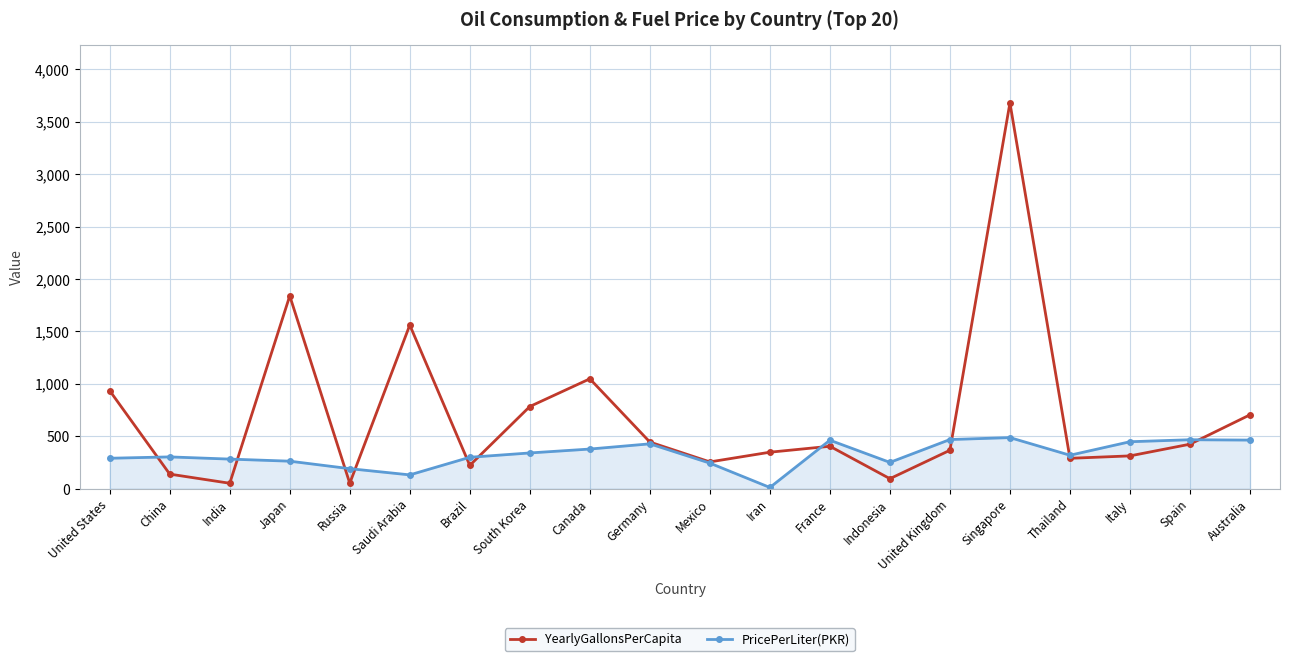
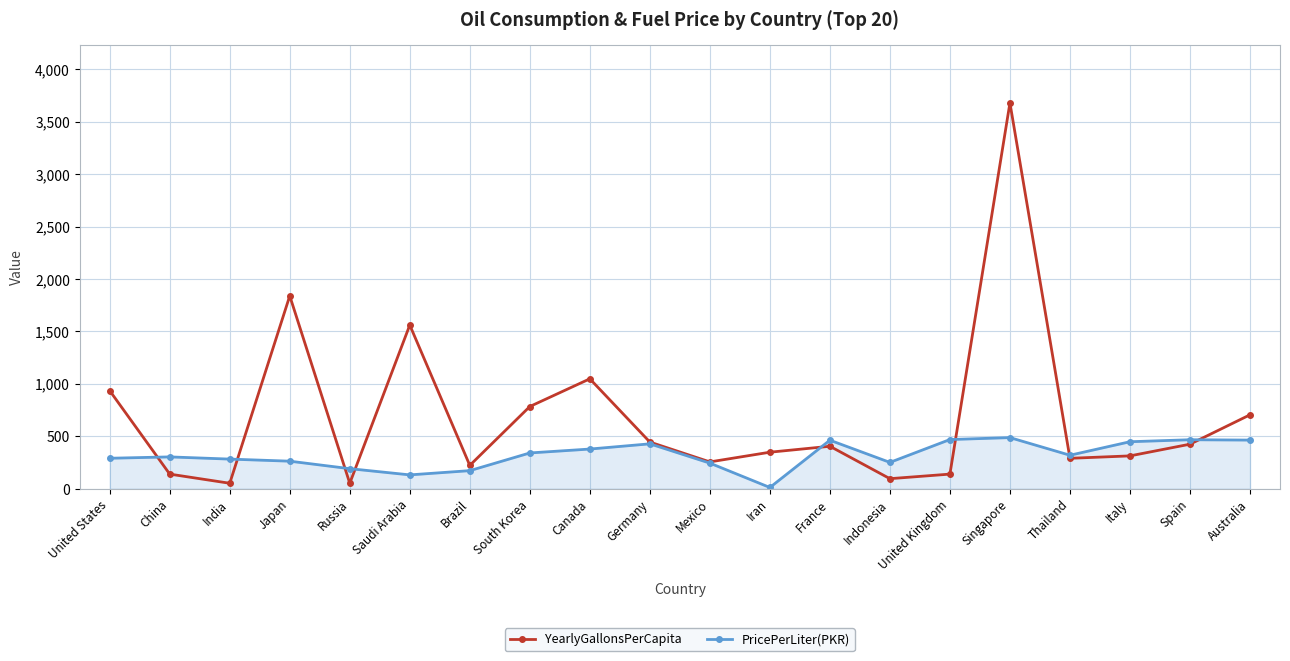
  {
    "YearlyGallonsPerCapita": {
      "United States": "930",
      "China": "140",
      "India": "50",
      "Japan": "1,840",
      "Russia": "50",
      "Saudi Arabia": "1,560",
      "Brazil": "220",
      "South Korea": "780",
      "Canada": "1,050",
      "Iran": "350",
      "France": "400",
      "Indonesia": "100",
-     "United Kingdom": "370",
+     "United Kingdom": "140",
      "Singapore": "3,680",
      "Thailand": "290",
      "Italy": "310",
      "Spain": "420",
      "Australia": "700"
    },
    "PricePerLiter(PKR)": {
      "United States": "290",
      "China": "300",
      "India": "280",
      "Japan": "260",
      "Russia": "190",
      "Saudi Arabia": "130",
-     "Brazil": "300",
+     "Brazil": "170",
      "South Korea": "340",
      "Canada": "380",
      "Iran": "10",
      "France": "460",
      "Indonesia": "250",
      "United Kingdom": "470",
      "Singapore": "490",
      "Thailand": "320",
      "Italy": "450",
      "Spain": "470",
      "Australia": "460"
    }
  }
